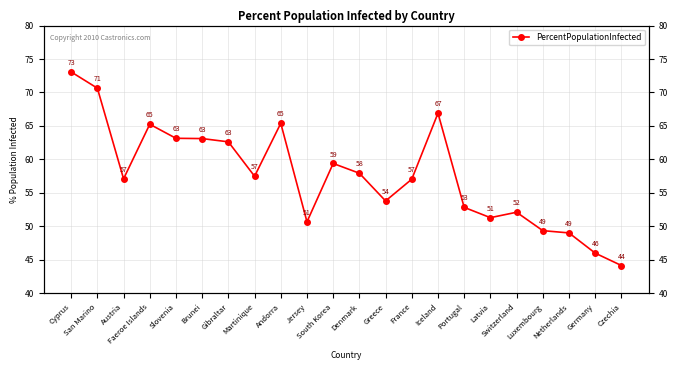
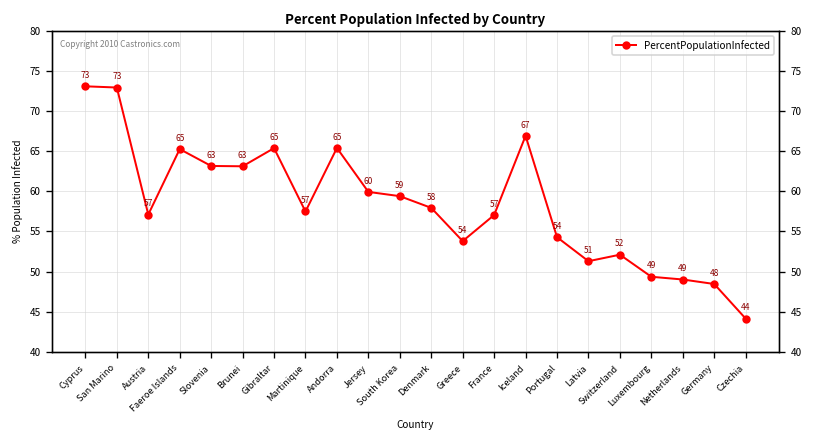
  {
    "Cyprus": 73,
-   "San Marino": 71,
+   "San Marino": 73,
    "Austria": 57,
    "Faeroe Islands": 65,
    "Slovenia": 63,
    "Brunei": 63,
-   "Gibraltar": 63,
+   "Gibraltar": 65,
    "Martinique": 57,
    "Andorra": 65,
-   "Jersey": 51,
+   "Jersey": 60,
    "South Korea": 59,
    "Denmark": 58,
    "Greece": 54,
    "France": 57,
    "Iceland": 67,
-   "Portugal": 53,
+   "Portugal": 54,
    "Latvia": 51,
    "Switzerland": 52,
    "Luxembourg": 49,
    "Netherlands": 49,
-   "Germany": 46,
+   "Germany": 48,
    "Czechia": 44
  }
